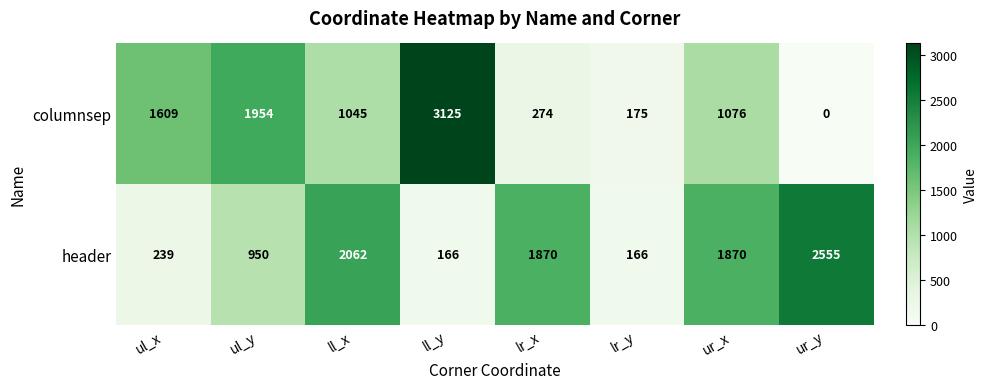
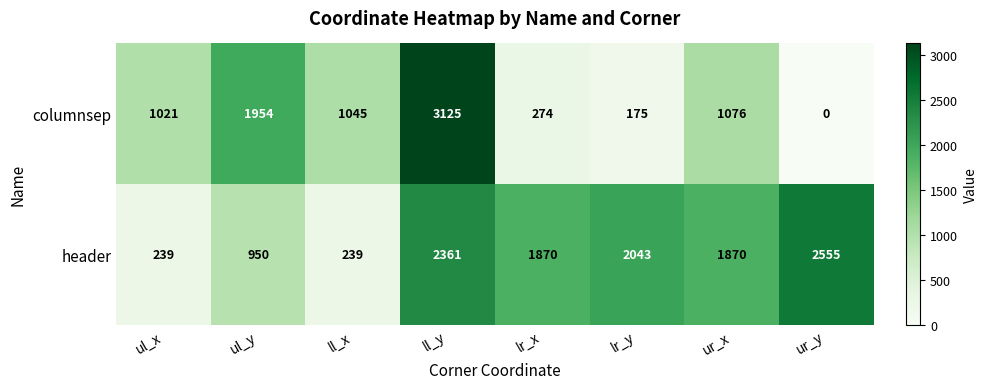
  {
    "columnsep": {
-     "ul_x": 1609,
+     "ul_x": 1021,
      "ul_y": 1954,
      "ll_x": 1045,
      "ll_y": 3125,
      "lr_x": 274,
      "lr_y": 175,
      "ur_x": 1076,
      "ur_y": 0
    },
    "header": {
      "ul_x": 239,
      "ul_y": 950,
-     "ll_x": 2062,
-     "ll_y": 166,
+     "ll_x": 239,
+     "ll_y": 2361,
      "lr_x": 1870,
-     "lr_y": 166,
+     "lr_y": 2043,
      "ur_x": 1870,
      "ur_y": 2555
    }
  }
